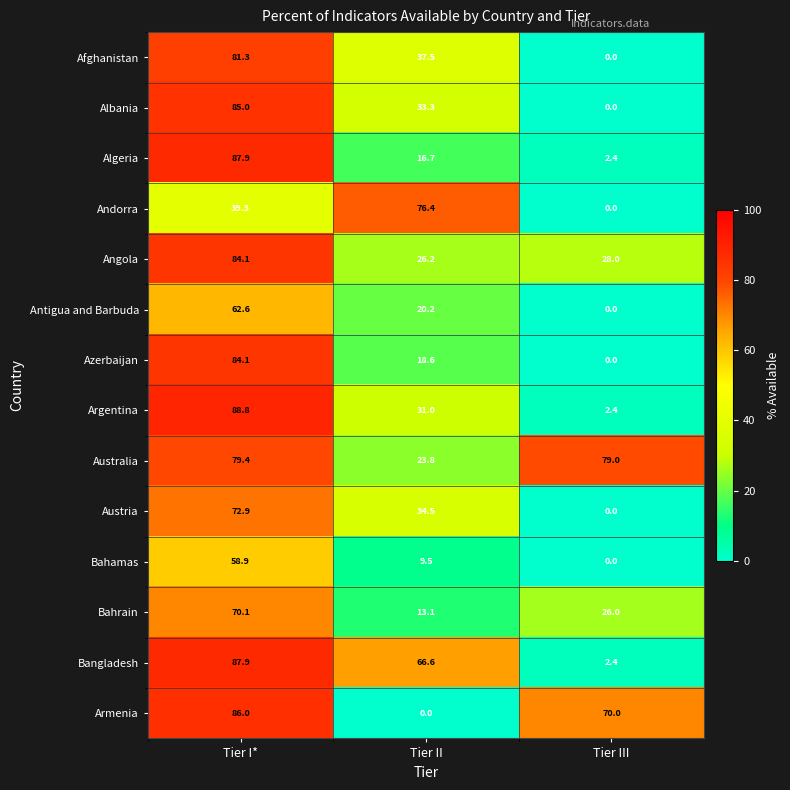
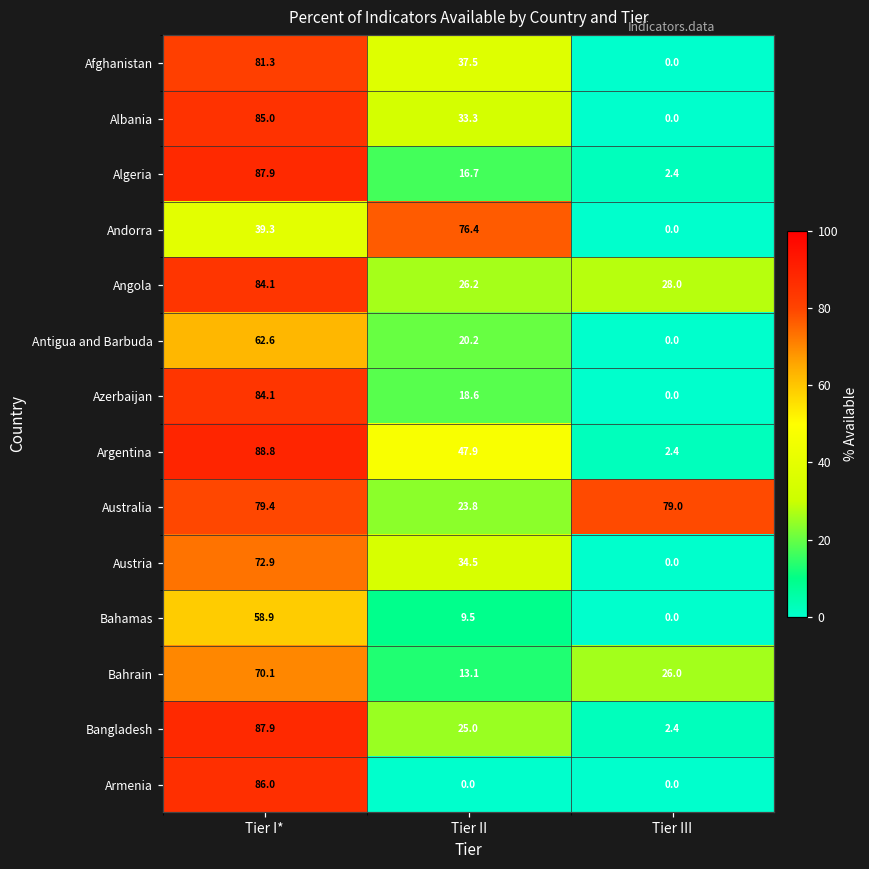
  {
    "Afghanistan": {
      "Tier I*": 81.3,
      "Tier II": 37.5,
      "Tier III": 0.0
    },
    "Albania": {
      "Tier I*": 85.0,
      "Tier II": 33.3,
      "Tier III": 0.0
    },
    "Algeria": {
      "Tier I*": 87.9,
      "Tier II": 16.7,
      "Tier III": 2.4
    },
    "Andorra": {
      "Tier I*": 39.3,
      "Tier II": 76.4,
      "Tier III": 0.0
    },
    "Angola": {
      "Tier I*": 84.1,
      "Tier II": 26.2,
      "Tier III": 28.0
    },
    "Antigua and Barbuda": {
      "Tier I*": 62.6,
      "Tier II": 20.2,
      "Tier III": 0.0
    },
    "Azerbaijan": {
      "Tier I*": 84.1,
      "Tier II": 18.6,
      "Tier III": 0.0
    },
    "Argentina": {
      "Tier I*": 88.8,
-     "Tier II": 31.0,
+     "Tier II": 47.9,
      "Tier III": 2.4
    },
    "Australia": {
      "Tier I*": 79.4,
      "Tier II": 23.8,
      "Tier III": 79.0
    },
    "Austria": {
      "Tier I*": 72.9,
      "Tier II": 34.5,
      "Tier III": 0.0
    },
    "Bahamas": {
      "Tier I*": 58.9,
      "Tier II": 9.5,
      "Tier III": 0.0
    },
    "Bahrain": {
      "Tier I*": 70.1,
      "Tier II": 13.1,
      "Tier III": 26.0
    },
    "Bangladesh": {
      "Tier I*": 87.9,
-     "Tier II": 66.6,
+     "Tier II": 25.0,
      "Tier III": 2.4
    },
    "Armenia": {
      "Tier I*": 86.0,
      "Tier II": 0.0,
-     "Tier III": 70.0
+     "Tier III": 0.0
    }
  }
